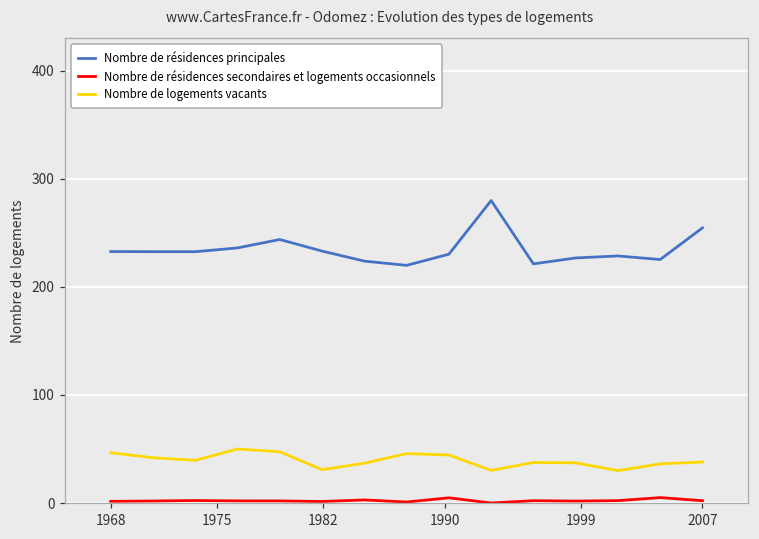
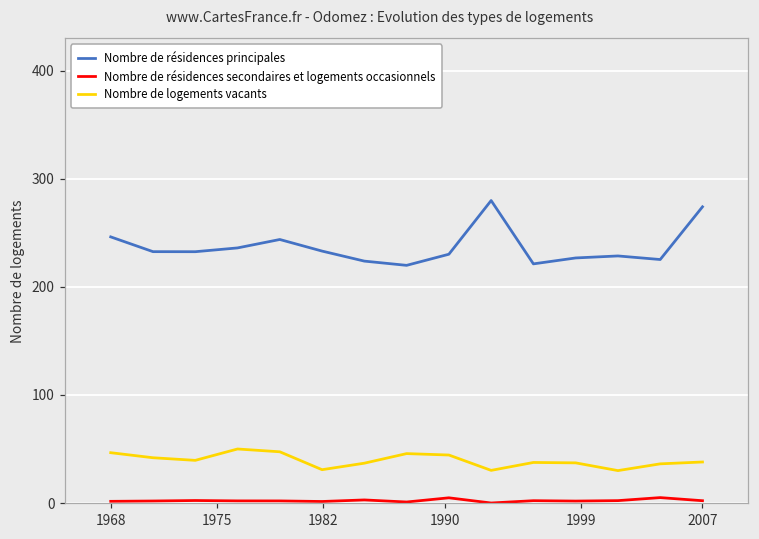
  {
    "Nombre de résidences principales": {
-     "1968": 230,
-     "2007": 250
+     "1968": 250,
+     "2007": 270
    },
    "Nombre de résidences secondaires et logements occasionnels": {
      "1968": 0,
      "2007": 0
    },
    "Nombre de logements vacants": {
      "1968": 50,
      "2007": 40
    }
  }
